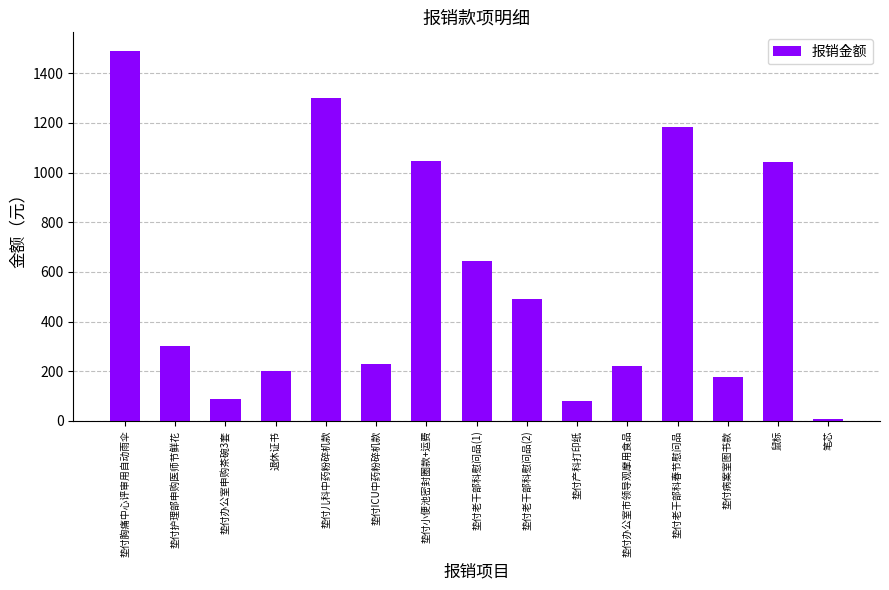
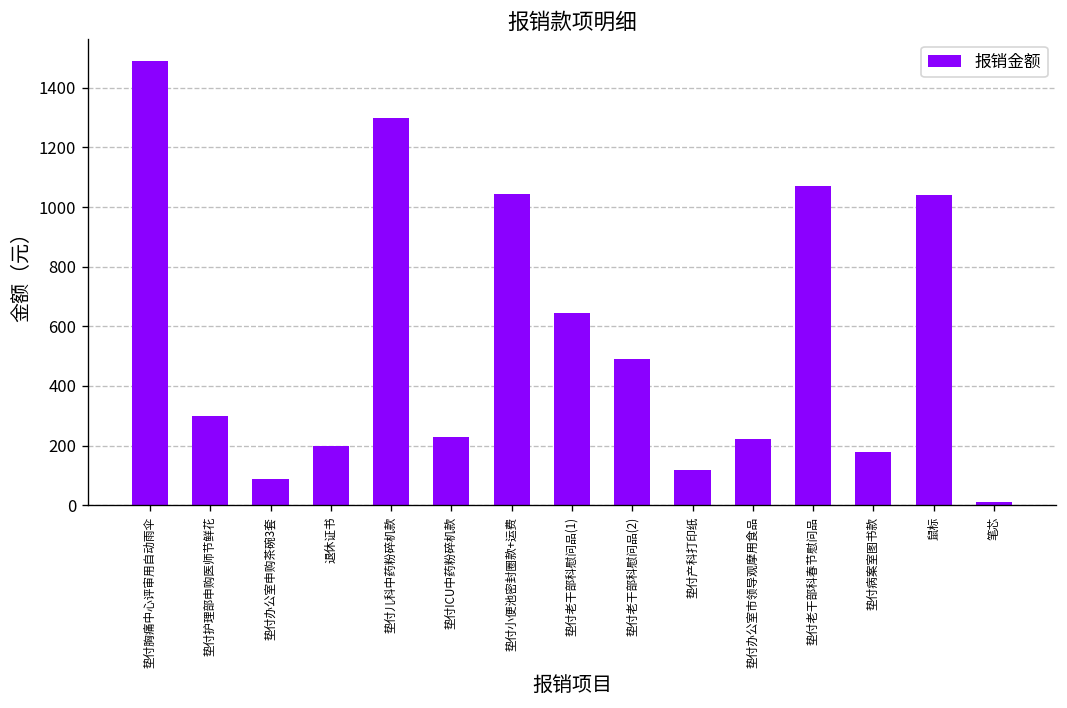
  {
    "垫付胸痛中心评审用自动雨伞": 1490,
    "垫付护理部申购医师节鲜花": 300,
    "垫付办公室申购茶碗3套": 90,
    "退休证书": 200,
    "垫付儿科中药粉碎机款": 1300,
    "垫付ICU中药粉碎机款": 230,
    "垫付小便池密封圈款+运费": 1040,
    "垫付老干部科慰问品(1)": 650,
    "垫付老干部科慰问品(2)": 490,
-   "垫付产科打印纸": 80,
+   "垫付产科打印纸": 120,
    "垫付办公室市领导观摩用食品": 220,
-   "垫付老干部科春节慰问品": 1180,
+   "垫付老干部科春节慰问品": 1070,
    "垫付病案室图书款": 180,
    "鼠标": 1040
  }
